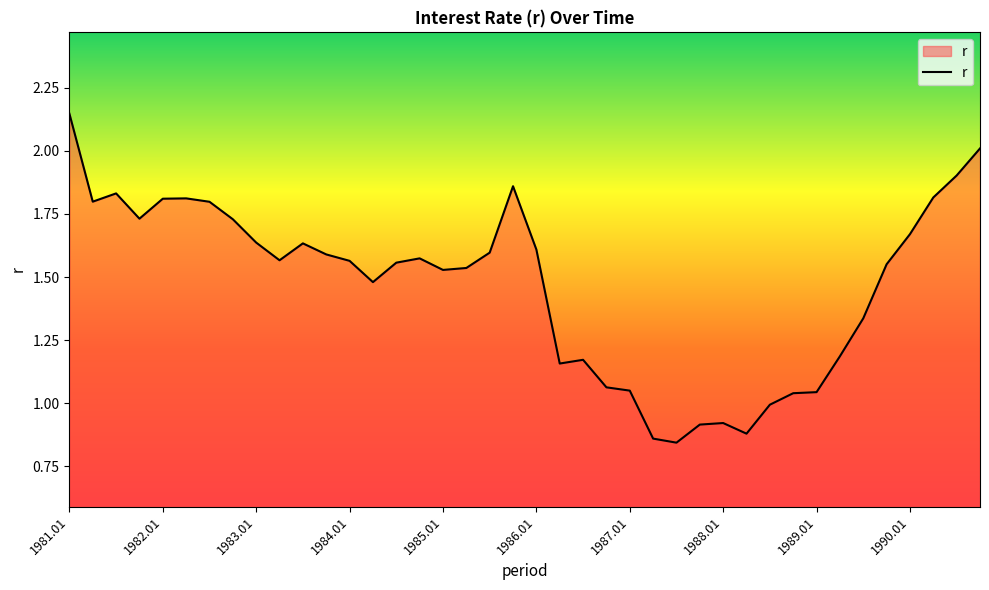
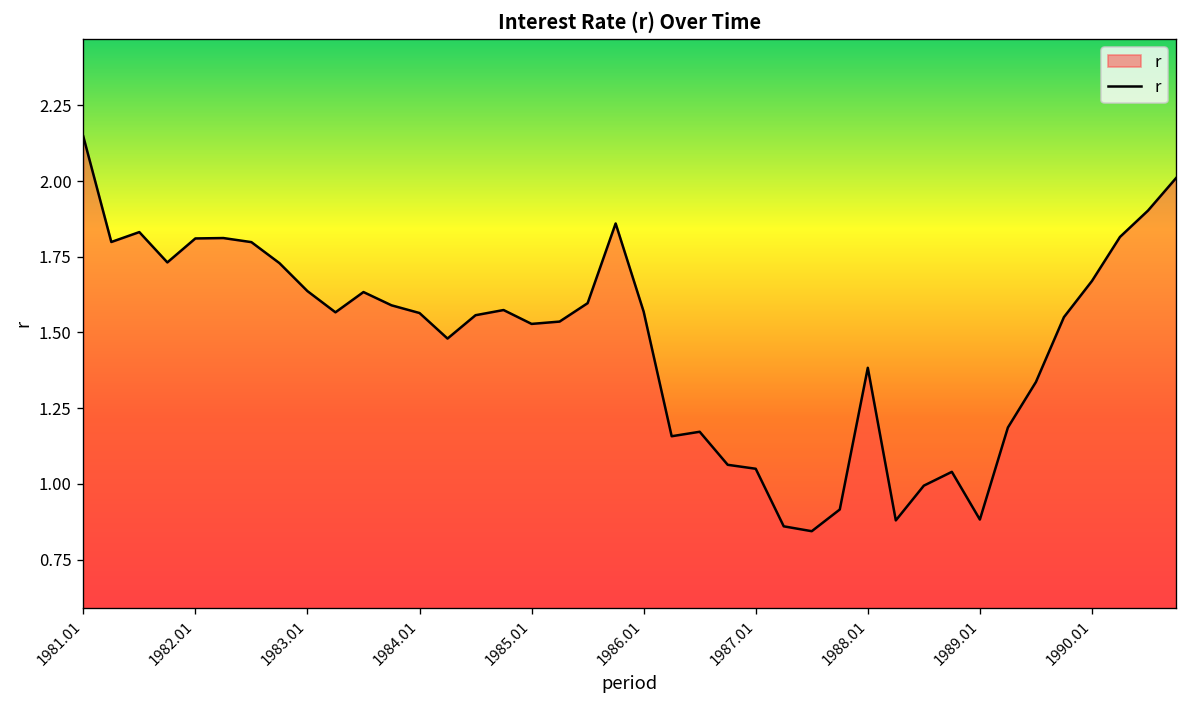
  {
    "1981.01": 2.15,
    "1982.01": 1.81,
    "1983.01": 1.64,
    "1984.01": 1.56,
    "1985.01": 1.53,
-   "1986.01": 1.61,
+   "1986.01": 1.57,
    "1987.01": 1.05,
-   "1988.01": 0.92,
-   "1989.01": 1.04,
+   "1988.01": 1.38,
+   "1989.01": 0.88,
    "1990.01": 1.67
  }
